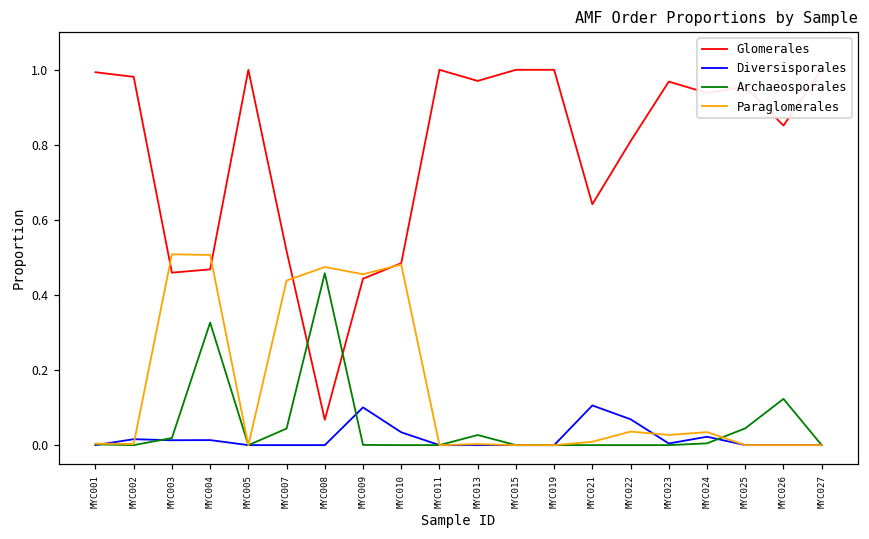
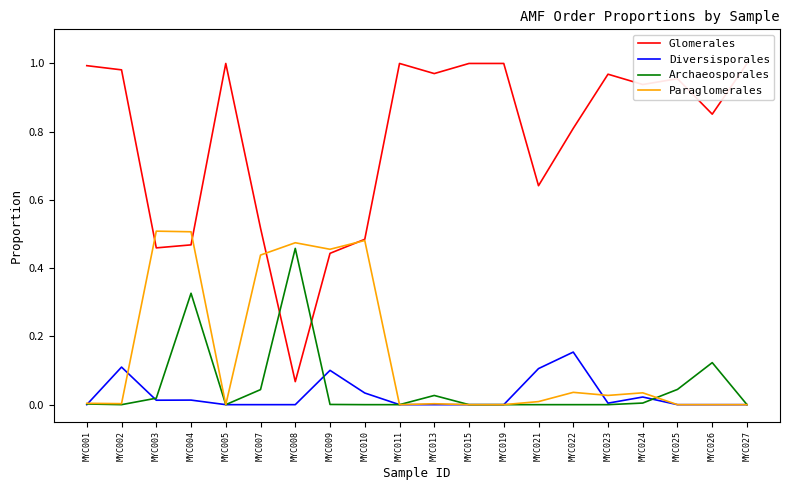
  {
    "Glomerales": {
      "MYC001": 0.99,
      "MYC002": 0.98,
      "MYC003": 0.46,
      "MYC004": 0.47,
      "MYC005": 1.00,
      "MYC007": 0.52,
      "MYC008": 0.07,
      "MYC009": 0.44,
      "MYC011": 1.00,
      "MYC013": 0.97,
      "MYC015": 1.00,
      "MYC019": 1.00,
      "MYC021": 0.64,
      "MYC022": 0.81,
      "MYC023": 0.97,
      "MYC026": 0.85
    },
    "Diversisporales": {
-     "MYC002": 0.02,
+     "MYC002": 0.11,
      "MYC004": 0.01,
      "MYC007": 0.00,
      "MYC008": 0.00,
      "MYC009": 0.10,
      "MYC010": 0.03,
      "MYC021": 0.11,
-     "MYC022": 0.07,
+     "MYC022": 0.15,
      "MYC024": 0.02
    },
    "Archaeosporales": {
      "MYC004": 0.33,
      "MYC007": 0.04,
      "MYC008": 0.46,
      "MYC009": 0.00,
      "MYC010": 0.00,
      "MYC013": 0.03,
      "MYC021": 0.00,
      "MYC022": 0.00,
      "MYC024": 0.00,
      "MYC025": 0.04,
      "MYC026": 0.12
    },
    "Paraglomerales": {
      "MYC003": 0.51,
      "MYC004": 0.51,
      "MYC007": 0.44,
      "MYC008": 0.47,
      "MYC009": 0.46,
      "MYC021": 0.01,
      "MYC022": 0.04,
      "MYC023": 0.03,
      "MYC024": 0.03
    }
  }
